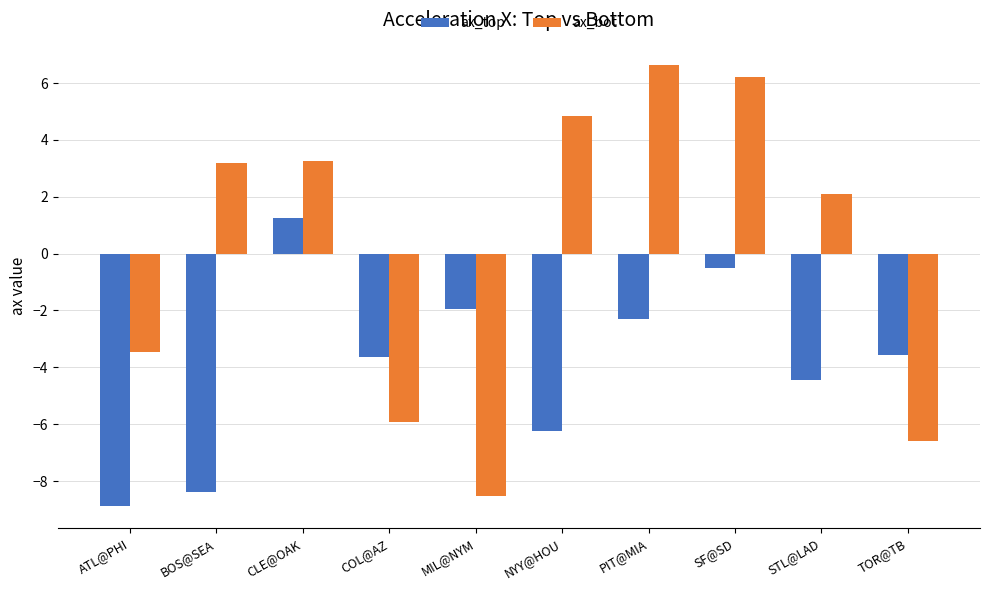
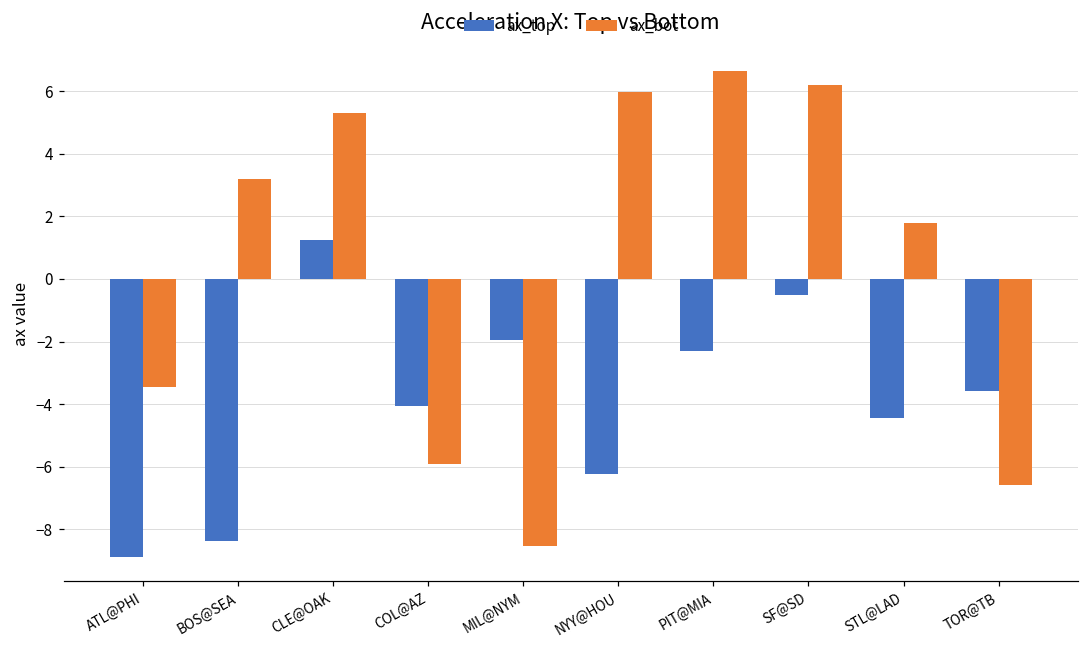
  {
    "ax_top": {
      "ATL@PHI": -8.9,
      "BOS@SEA": -8.4,
      "CLE@OAK": 1.2,
-     "COL@AZ": -3.6,
+     "COL@AZ": -4.1,
      "MIL@NYM": -1.9,
      "NYY@HOU": -6.2,
      "PIT@MIA": -2.3,
      "SF@SD": -0.5,
      "STL@LAD": -4.4,
      "TOR@TB": -3.6
    },
    "ax_bot": {
      "ATL@PHI": -3.5,
      "BOS@SEA": 3.2,
-     "CLE@OAK": 3.2,
+     "CLE@OAK": 5.3,
      "COL@AZ": -5.9,
      "MIL@NYM": -8.5,
-     "NYY@HOU": 4.8,
+     "NYY@HOU": 6.0,
      "PIT@MIA": 6.6,
      "SF@SD": 6.2,
-     "STL@LAD": 2.1,
+     "STL@LAD": 1.8,
      "TOR@TB": -6.6
    }
  }
